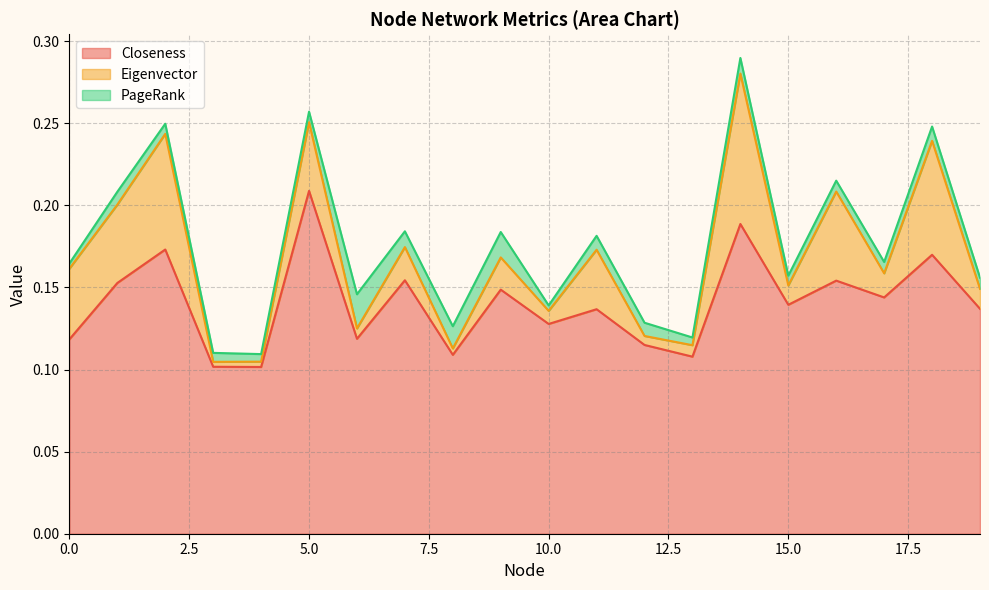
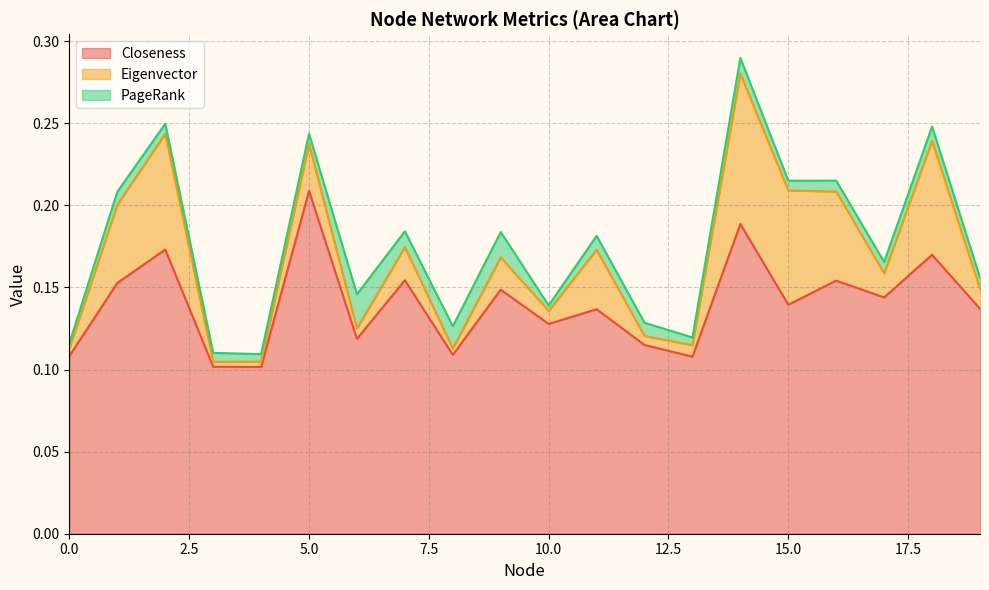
  {
    "Closeness": {
-     "0.0": 0.118,
+     "0.0": 0.108,
      "5.0": 0.209,
      "10.0": 0.128,
      "15.0": 0.139
    },
    "Eigenvector": {
-     "0.0": 0.043,
-     "5.0": 0.042,
+     "0.0": 0.005,
+     "5.0": 0.028,
      "10.0": 0.008,
-     "15.0": 0.012
+     "15.0": 0.070
    },
    "PageRank": {
      "0.0": 0.003,
      "5.0": 0.006,
      "10.0": 0.003,
      "15.0": 0.006
    }
  }
